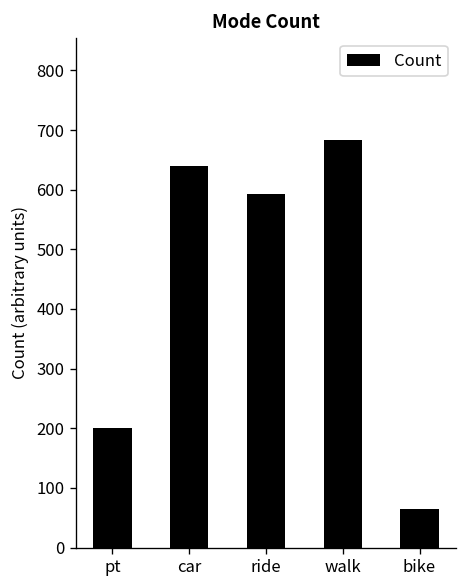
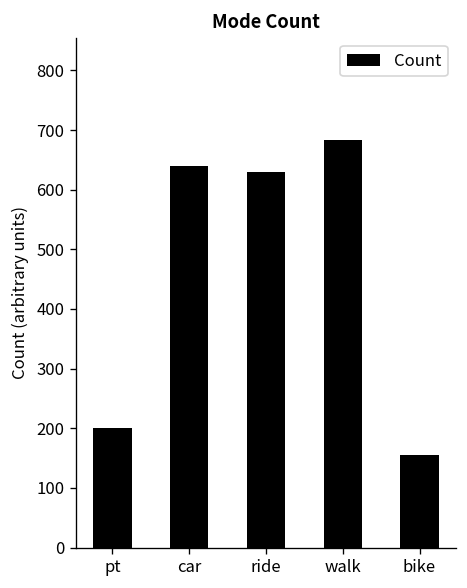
  {
    "pt": 200,
    "car": 640,
-   "ride": 590,
+   "ride": 630,
    "walk": 680,
-   "bike": 60
+   "bike": 160
  }
